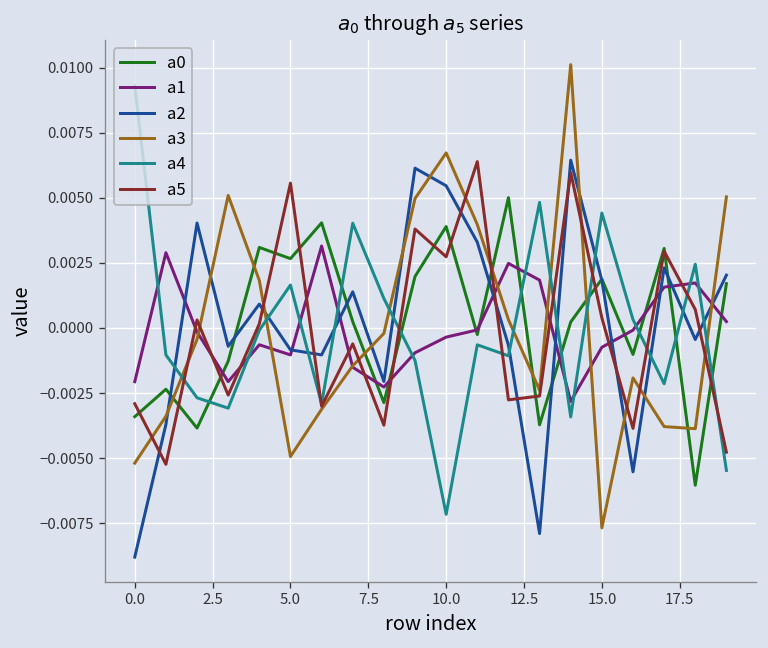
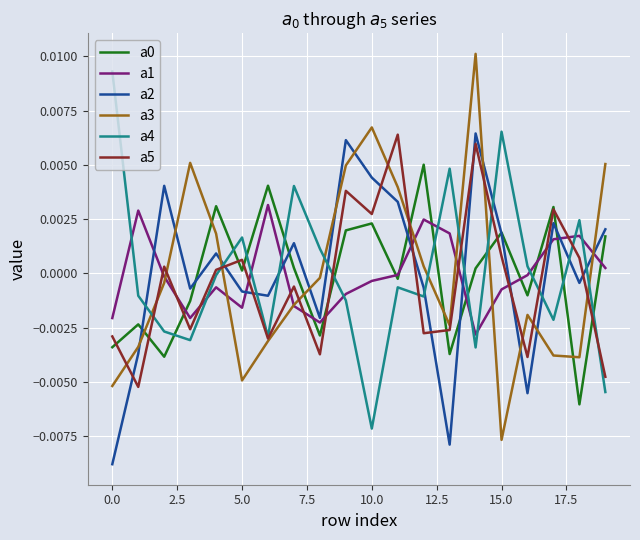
  {
    "a0": {
      "0.0": -0.0034,
-     "5.0": 0.0027,
-     "10.0": 0.0039
+     "5.0": 0.0001,
+     "10.0": 0.0023
    },
    "a1": {
      "0.0": -0.0021,
-     "5.0": -0.0010,
+     "5.0": -0.0016,
      "10.0": -0.0004,
      "15.0": -0.0007
    },
    "a2": {
      "0.0": -0.0088,
      "5.0": -0.0008,
-     "10.0": 0.0055
+     "10.0": 0.0044
    },
    "a3": {
      "0.0": -0.0052,
      "5.0": -0.0049,
      "10.0": 0.0067,
      "15.0": -0.0077
    },
    "a4": {
      "5.0": 0.0016,
      "10.0": -0.0072,
-     "15.0": 0.0044
+     "15.0": 0.0065
    },
    "a5": {
      "0.0": -0.0029,
-     "5.0": 0.0056,
+     "5.0": 0.0006,
      "10.0": 0.0027,
-     "15.0": 0.0004
+     "15.0": 0.0008
    }
  }
